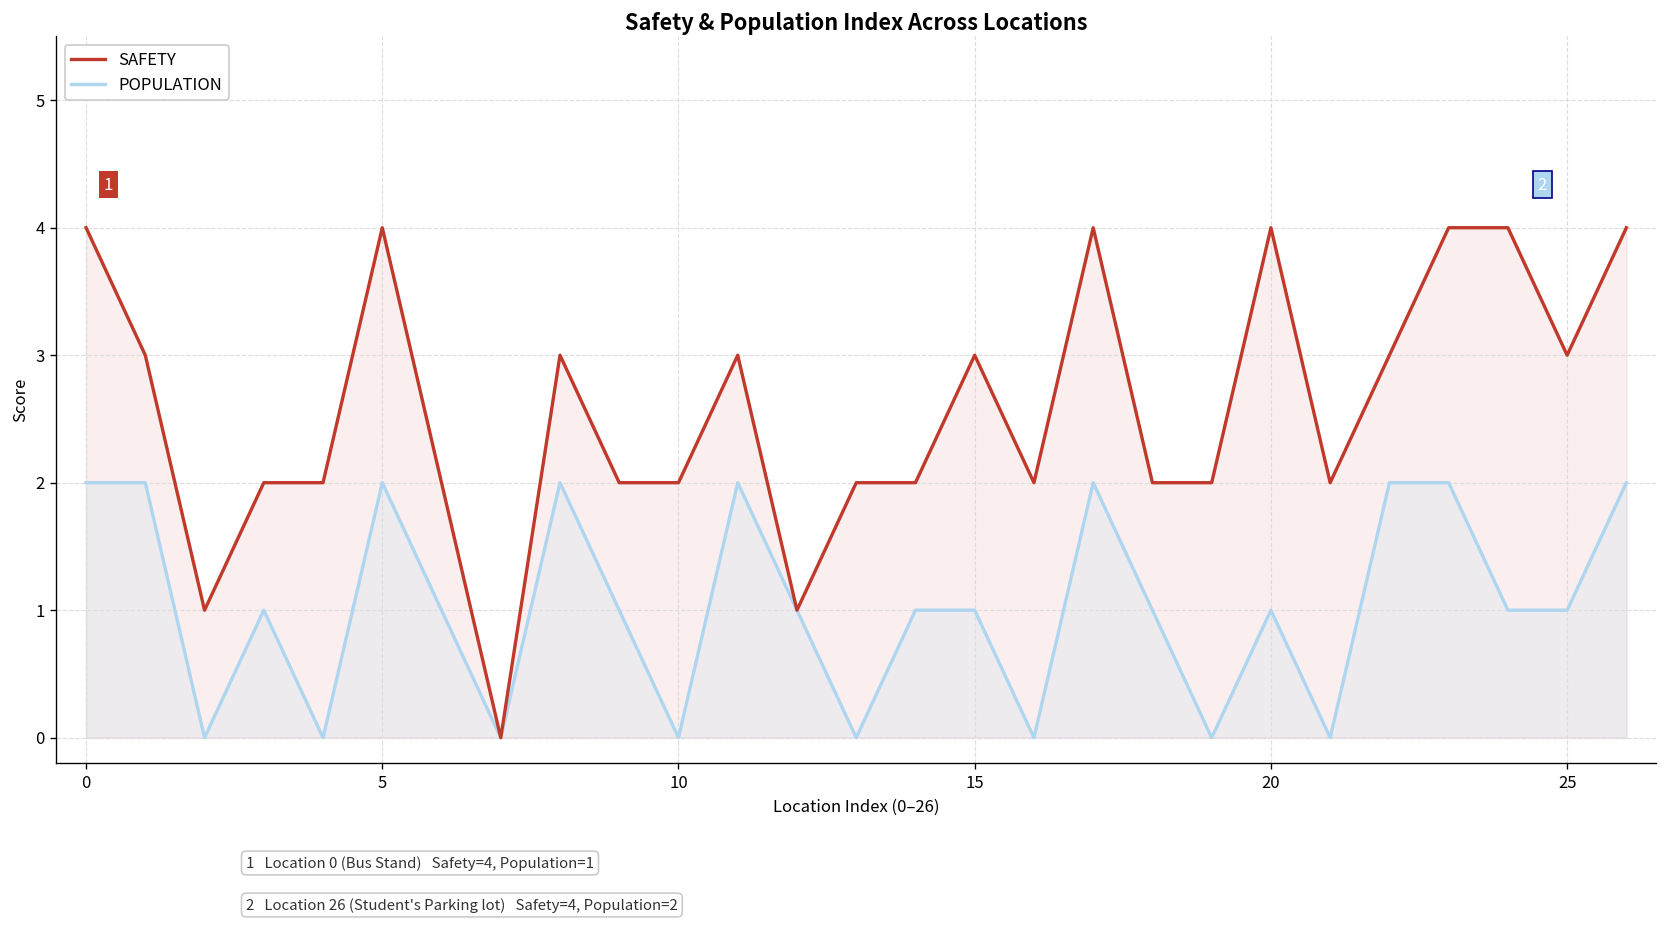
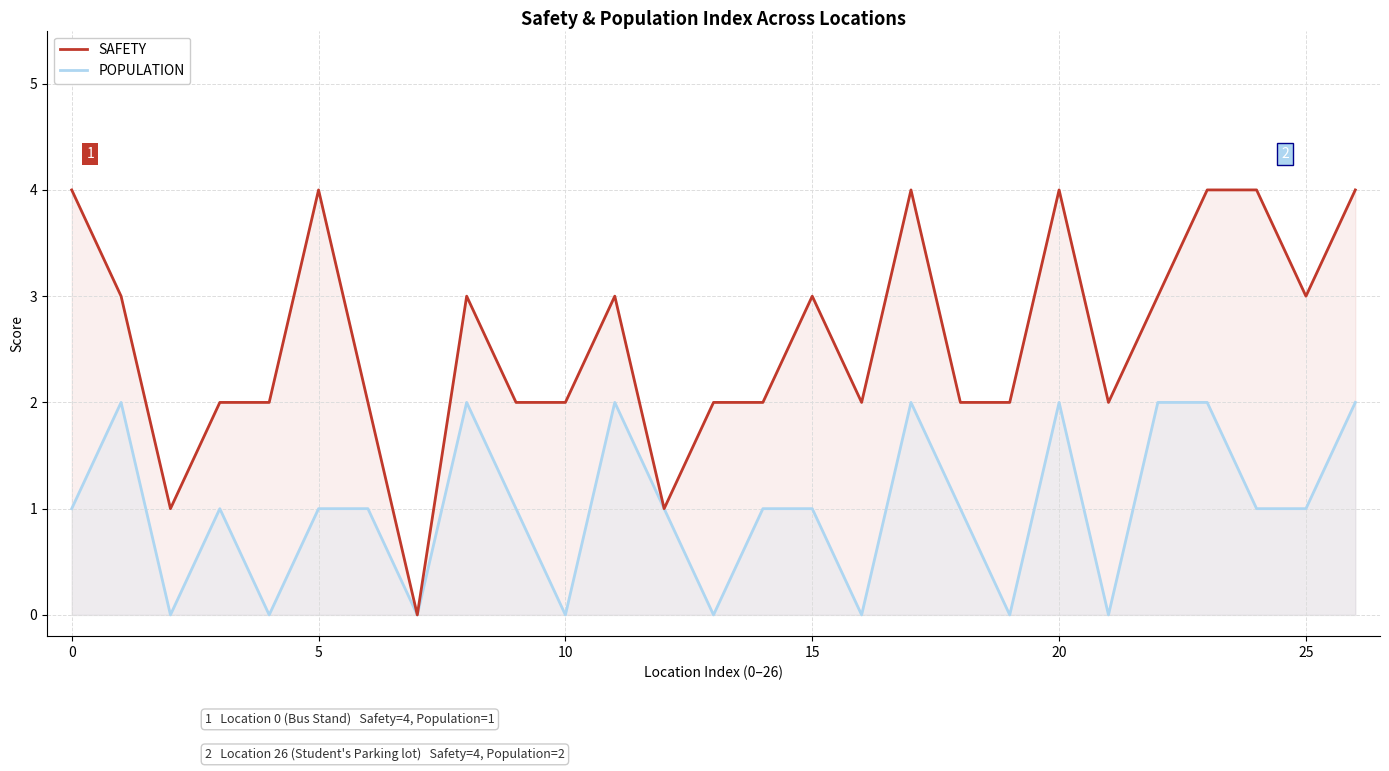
  {
    "SAFETY": {
      "0": 4,
      "5": 4,
      "10": 2,
      "15": 3,
      "20": 4,
      "25": 3
    },
    "POPULATION": {
-     "0": 2,
-     "5": 2,
+     "0": 1,
+     "5": 1,
      "10": 0,
      "15": 1,
-     "20": 1,
+     "20": 2,
      "25": 1
    }
  }
